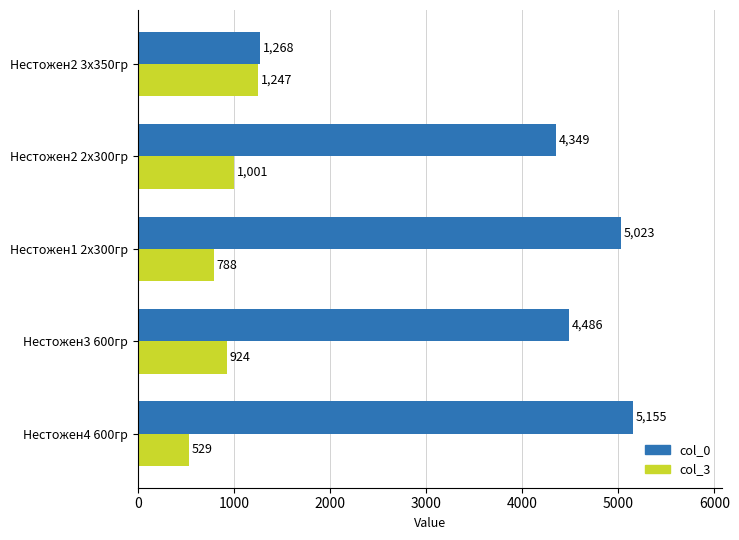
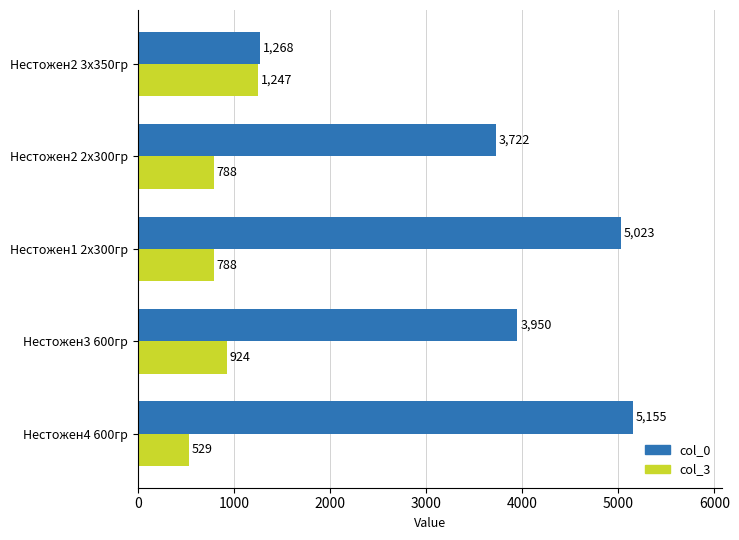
  {
    "col_0": {
      "Нестожен2 3х350гр": "1,268",
-     "Нестожен2 2х300гр": "4,349",
+     "Нестожен2 2х300гр": "3,722",
      "Нестожен1 2х300гр": "5,023",
-     "Нестожен3 600гр": "4,486",
+     "Нестожен3 600гр": "3,950",
      "Нестожен4 600гр": "5,155"
    },
    "col_3": {
      "Нестожен2 3х350гр": "1,247",
-     "Нестожен2 2х300гр": "1,001",
+     "Нестожен2 2х300гр": "788",
      "Нестожен1 2х300гр": "788",
      "Нестожен3 600гр": "924",
      "Нестожен4 600гр": "529"
    }
  }
